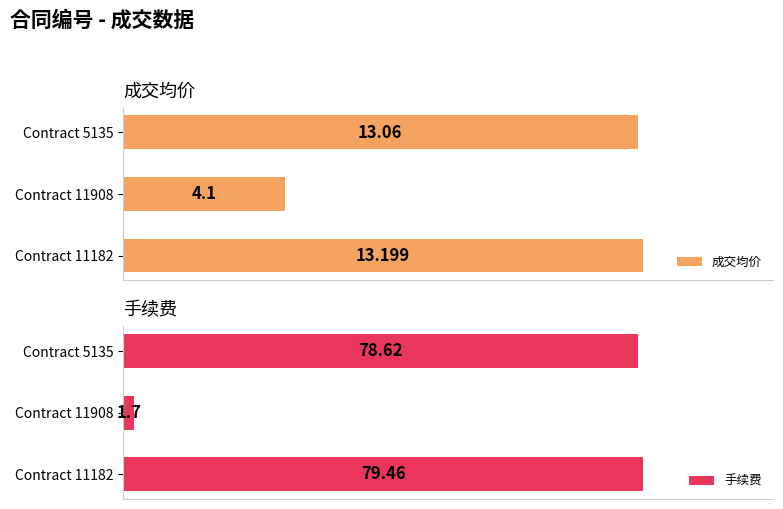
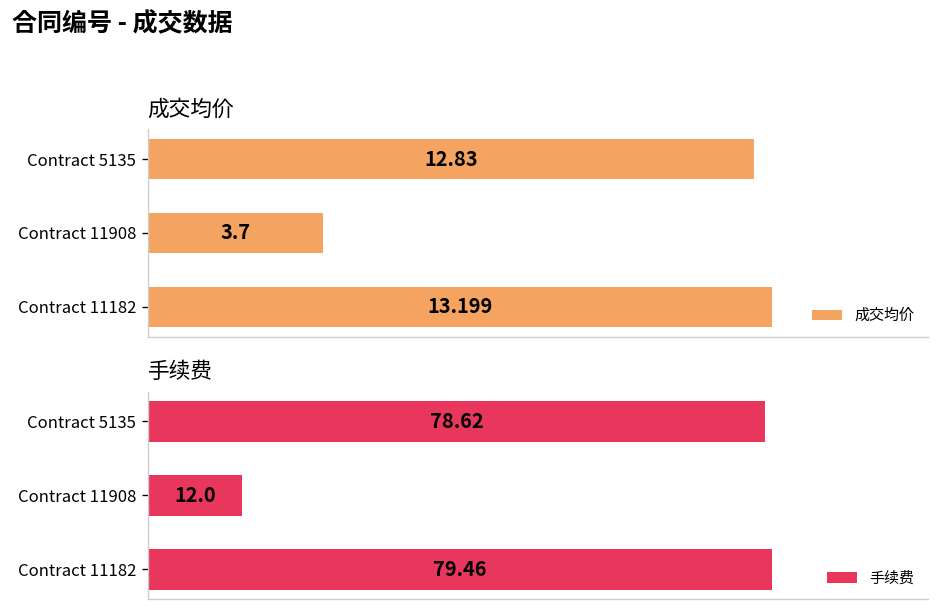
  {
    "成交均价": {
-     "Contract 5135": 13.06,
-     "Contract 11908": 4.1,
+     "Contract 5135": 12.83,
+     "Contract 11908": 3.7,
      "Contract 11182": 13.199
    },
    "手续费": {
      "Contract 5135": 78.62,
-     "Contract 11908": 1.7,
+     "Contract 11908": 12.0,
      "Contract 11182": 79.46
    }
  }
